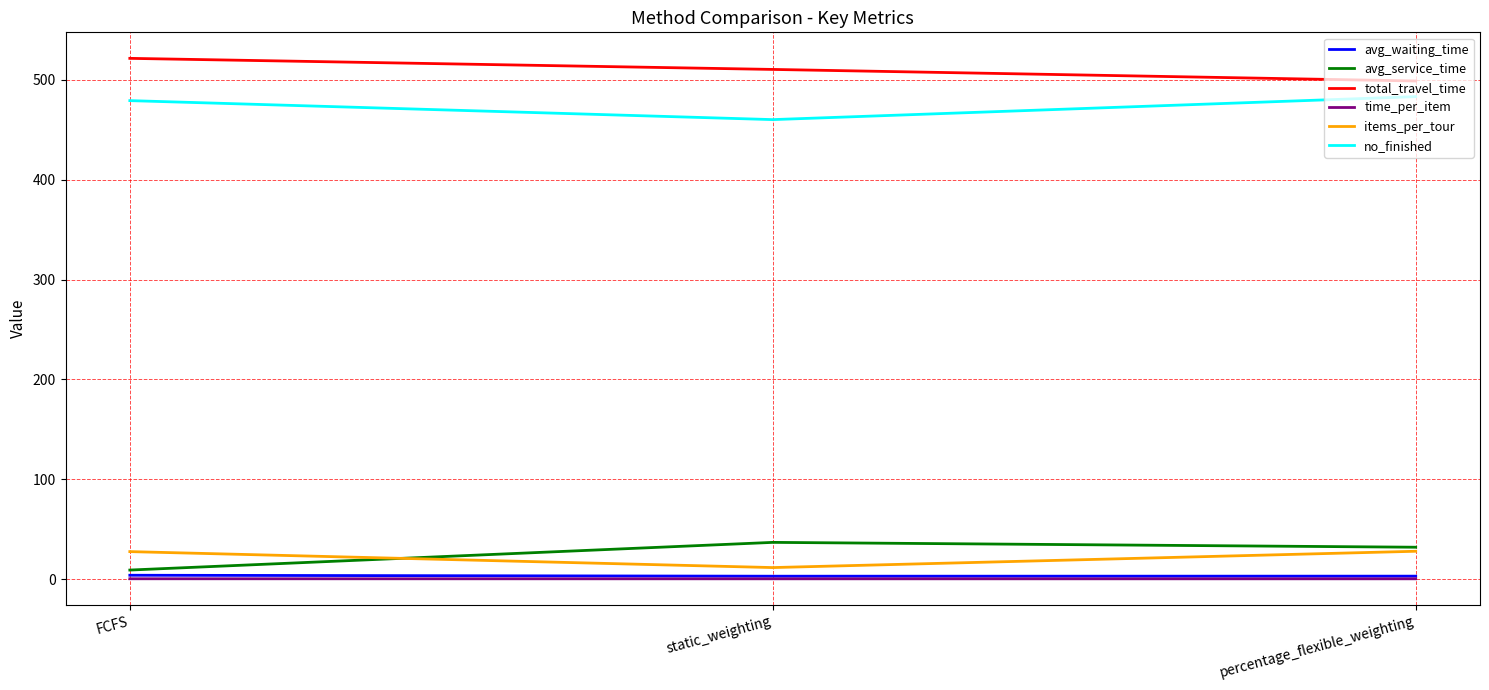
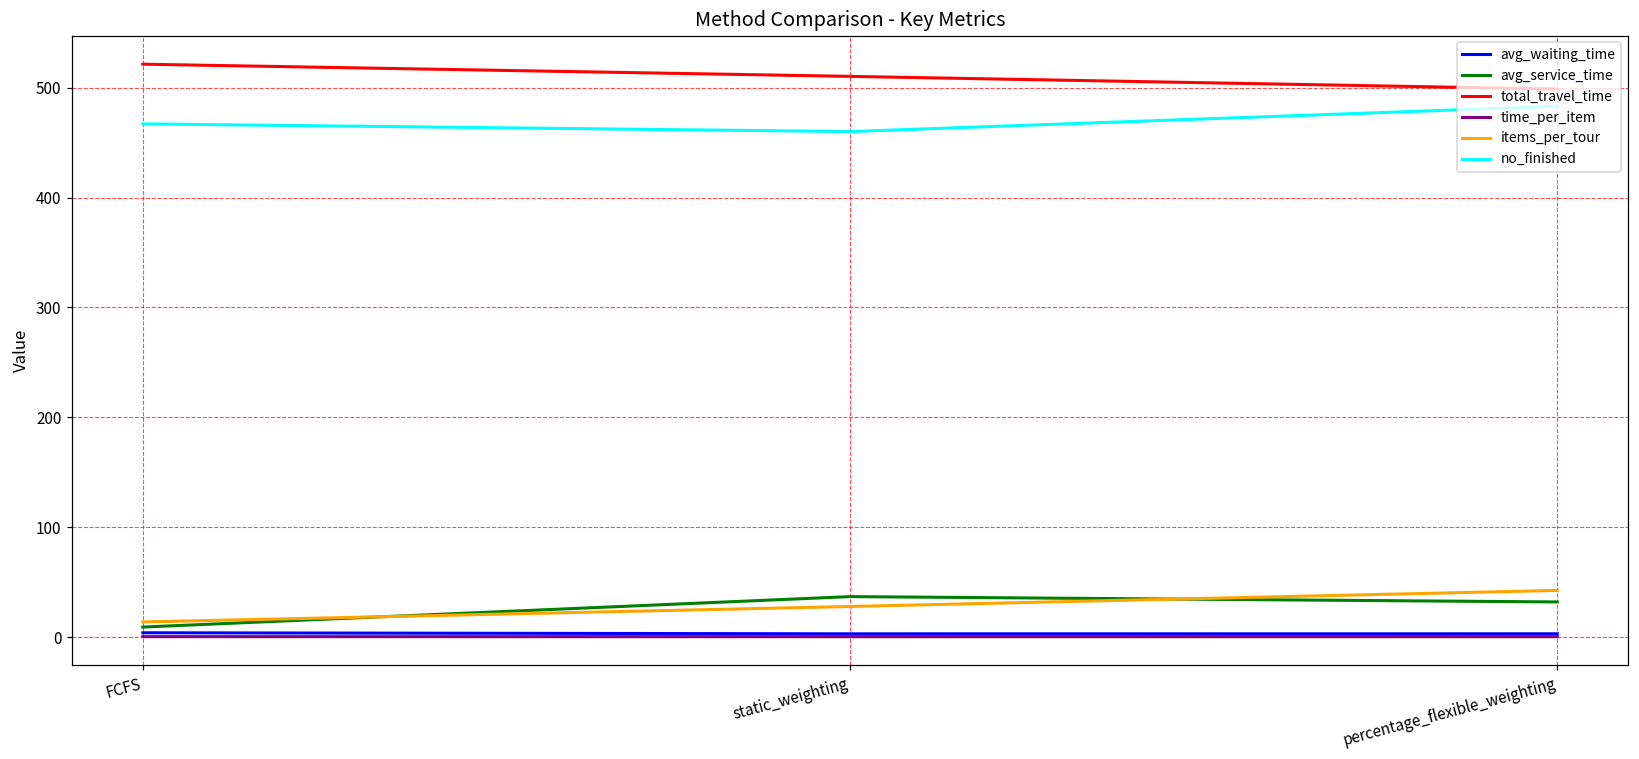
  {
    "avg_waiting_time": {
      "FCFS": 0,
      "static_weighting": 0,
      "percentage_flexible_weighting": 0
    },
    "avg_service_time": {
      "FCFS": 10,
      "static_weighting": 40,
      "percentage_flexible_weighting": 30
    },
    "total_travel_time": {
      "FCFS": 520,
      "static_weighting": 510
    },
    "time_per_item": {
      "FCFS": 0,
      "static_weighting": 0,
      "percentage_flexible_weighting": 0
    },
    "items_per_tour": {
-     "FCFS": 30,
-     "static_weighting": 10,
-     "percentage_flexible_weighting": 30
+     "FCFS": 10,
+     "static_weighting": 30,
+     "percentage_flexible_weighting": 40
    },
    "no_finished": {
-     "FCFS": 480,
+     "FCFS": 470,
      "static_weighting": 460
    }
  }
